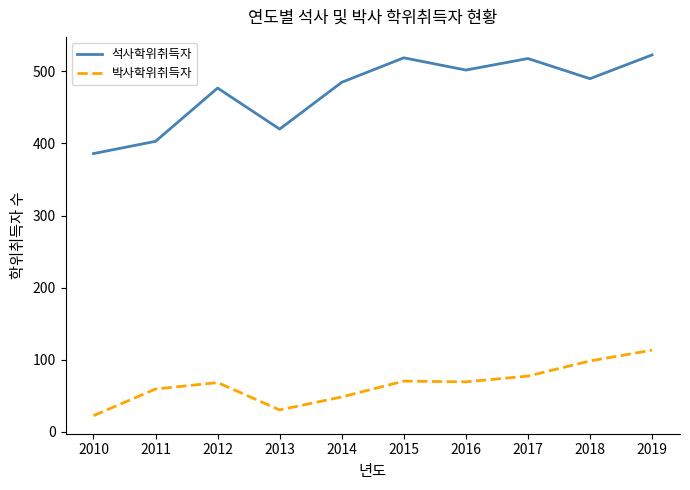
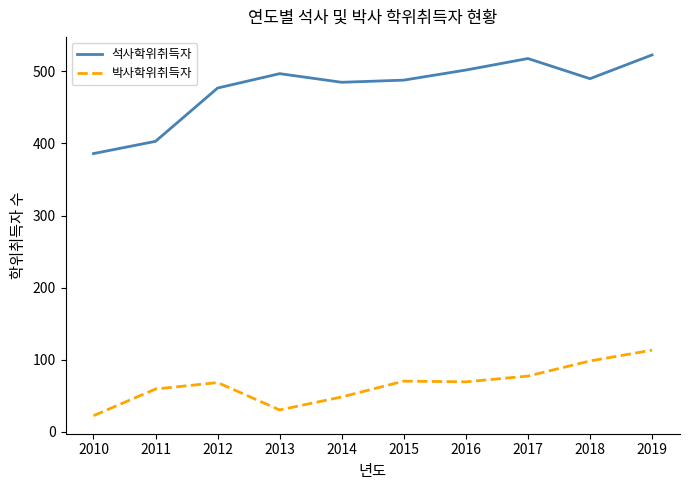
  {
    "석사학위취득자": {
      "2010": 390,
      "2011": 400,
      "2012": 480,
-     "2013": 420,
+     "2013": 500,
      "2014": 490,
-     "2015": 520,
+     "2015": 490,
      "2016": 500,
      "2017": 520,
      "2018": 490,
      "2019": 520
    },
    "박사학위취득자": {
      "2010": 20,
      "2011": 60,
      "2012": 70,
      "2013": 30,
      "2014": 50,
      "2015": 70,
      "2016": 70,
      "2017": 80,
      "2018": 100,
      "2019": 110
    }
  }
